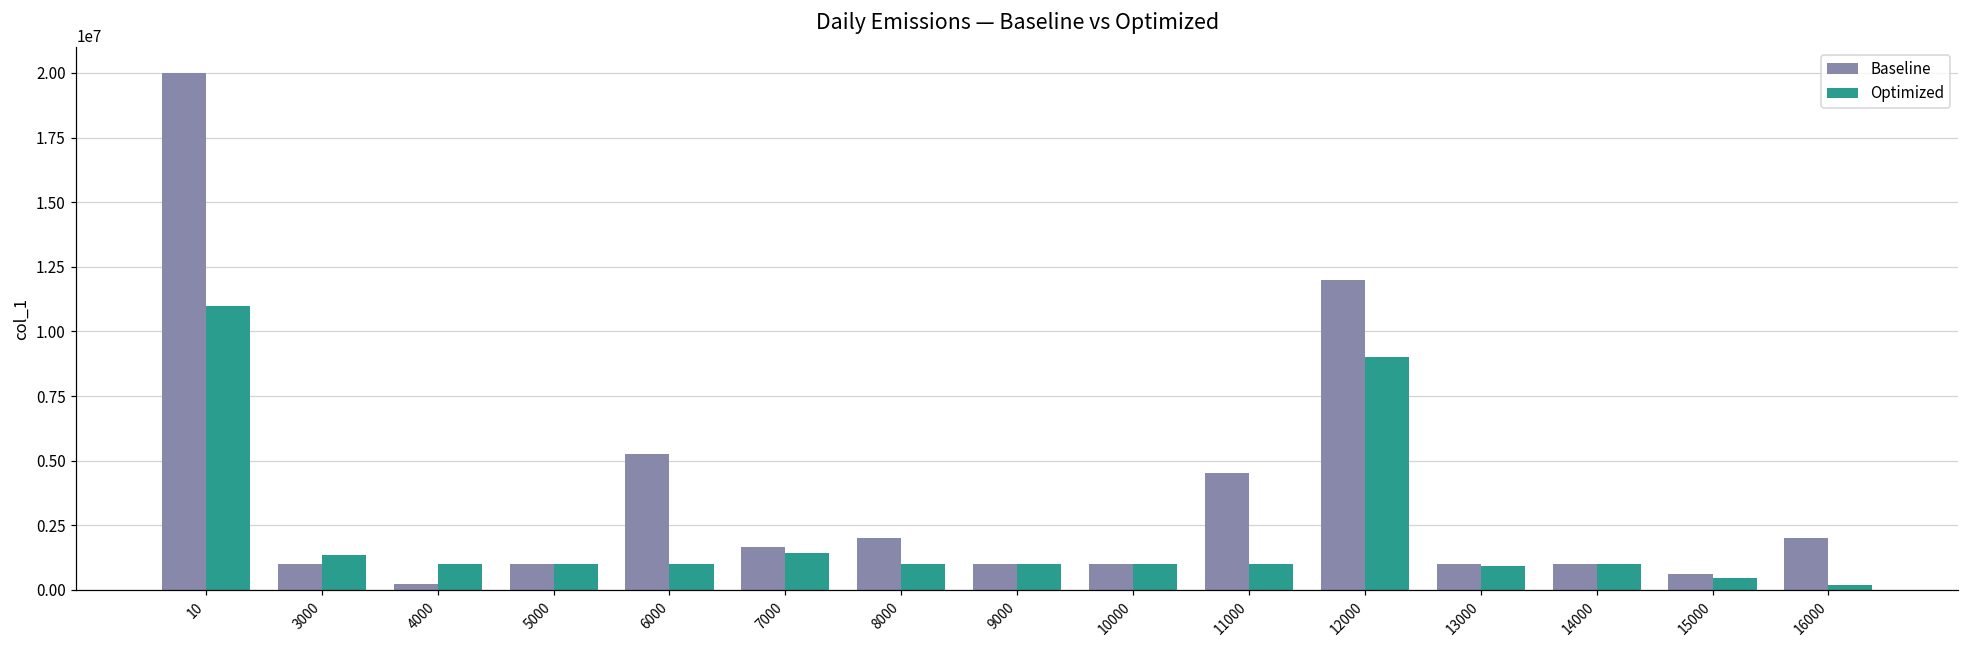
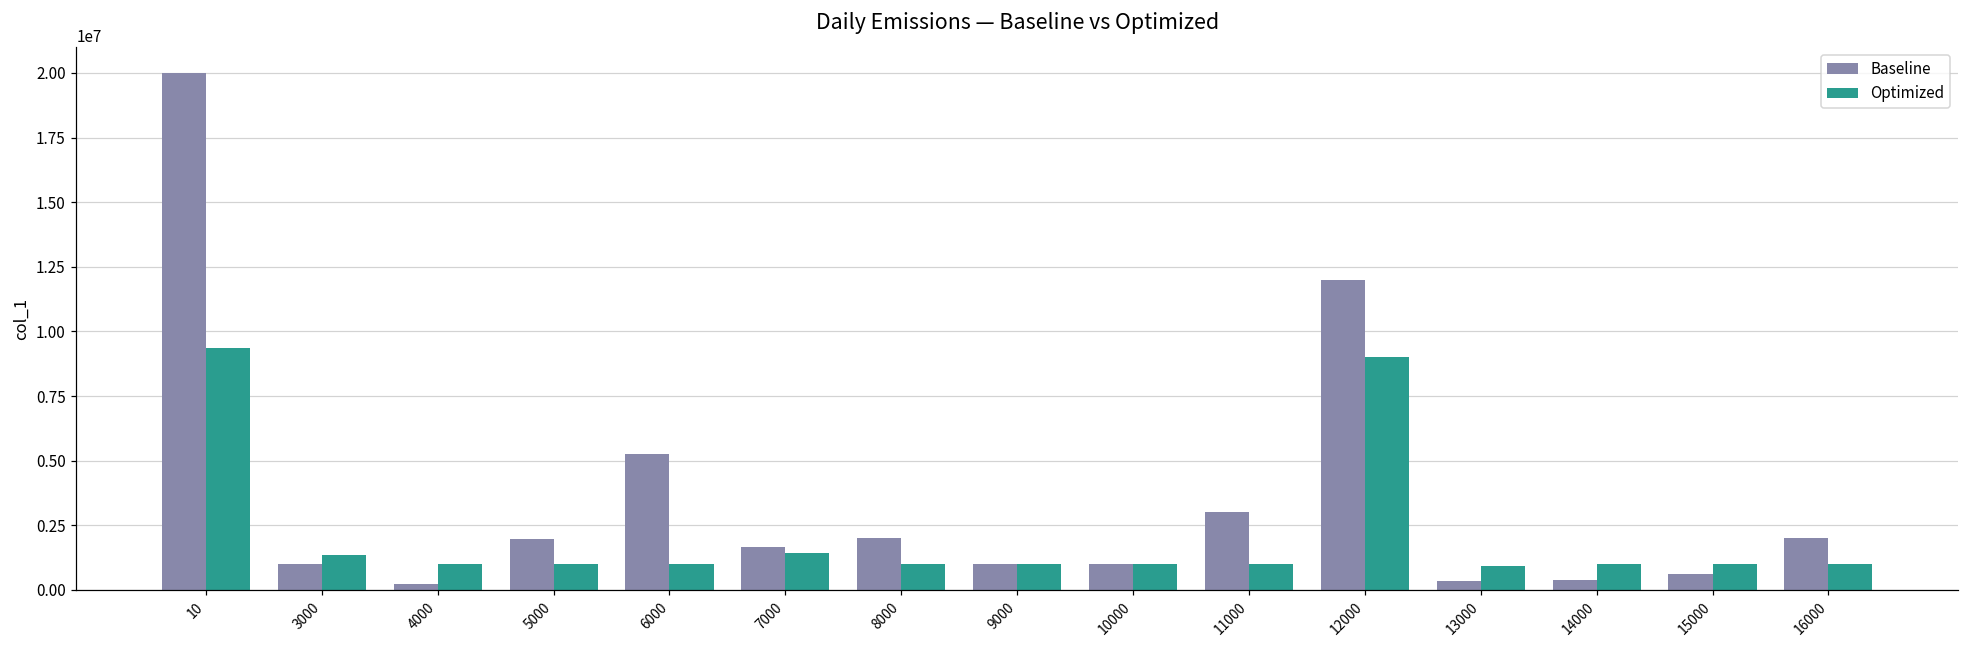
  {
    "Baseline": {
      "10": 20000000,
      "3000": 1000000,
      "4000": 200000,
-     "5000": 1000000,
+     "5000": 2000000,
      "6000": 5200000,
      "7000": 1600000,
      "8000": 2000000,
      "9000": 1000000,
      "10000": 1000000,
-     "11000": 4500000,
+     "11000": 3000000,
      "12000": 12000000,
-     "13000": 1000000,
-     "14000": 1000000,
+     "13000": 300000,
+     "14000": 400000,
      "15000": 600000,
      "16000": 2000000
    },
    "Optimized": {
-     "10": 11000000,
+     "10": 9400000,
      "3000": 1400000,
      "4000": 1000000,
      "5000": 1000000,
      "6000": 1000000,
      "7000": 1400000,
      "8000": 1000000,
      "9000": 1000000,
      "10000": 1000000,
      "11000": 1000000,
      "12000": 9000000,
      "13000": 900000,
      "14000": 1000000,
-     "15000": 500000,
-     "16000": 200000
+     "15000": 1000000,
+     "16000": 1000000
    }
  }
